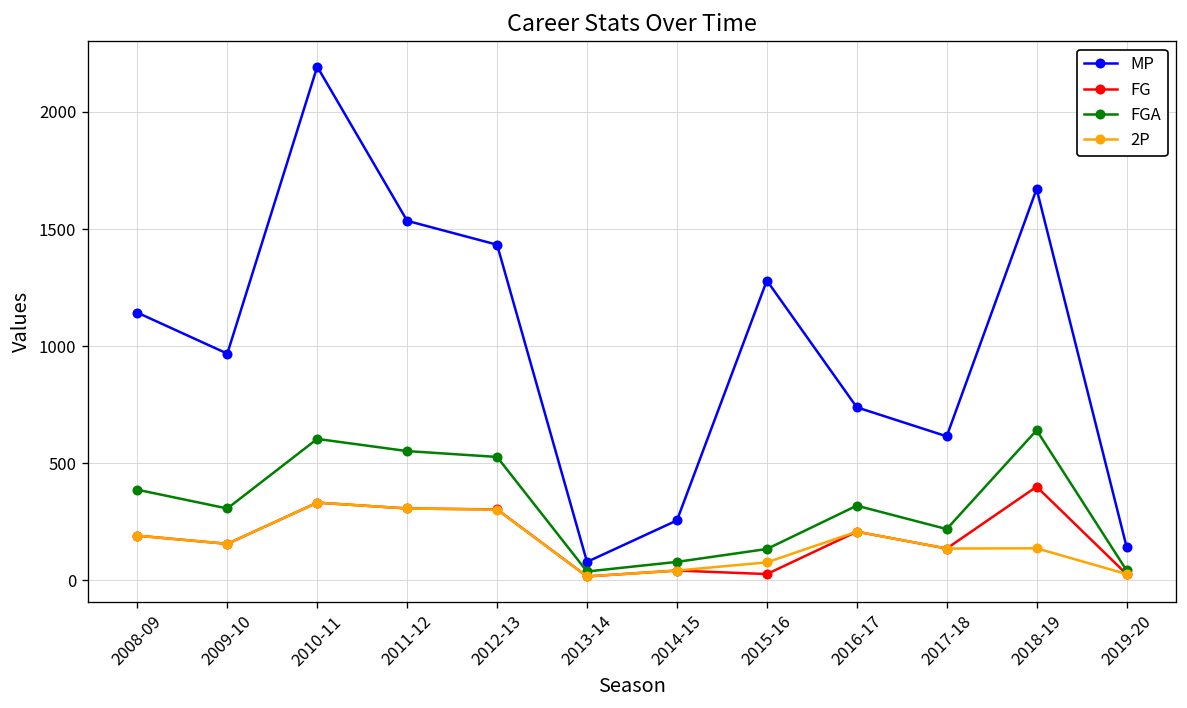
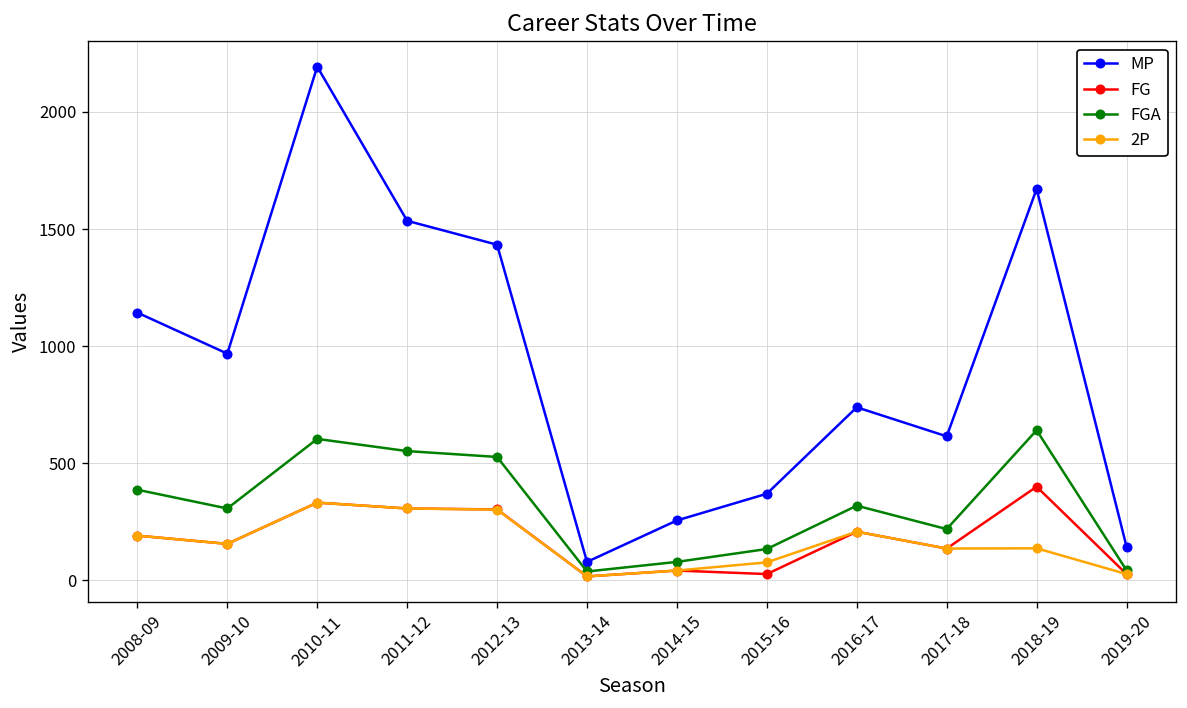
  {
    "MP": {
      "2008-09": 1140,
      "2009-10": 970,
      "2010-11": 2190,
      "2011-12": 1540,
      "2012-13": 1430,
      "2013-14": 80,
      "2014-15": 260,
-     "2015-16": 1280,
+     "2015-16": 370,
      "2016-17": 740,
      "2017-18": 620,
      "2018-19": 1670,
      "2019-20": 140
    },
    "FG": {
      "2015-16": 30,
      "2018-19": 400
    },
    "FGA": {
      "2008-09": 390,
      "2009-10": 310,
      "2010-11": 600,
      "2011-12": 550,
      "2012-13": 530,
      "2013-14": 40,
      "2014-15": 80,
      "2015-16": 130,
      "2016-17": 320,
      "2017-18": 220,
      "2018-19": 640,
      "2019-20": 40
    },
    "2P": {
      "2015-16": 80,
      "2018-19": 140
    }
  }
